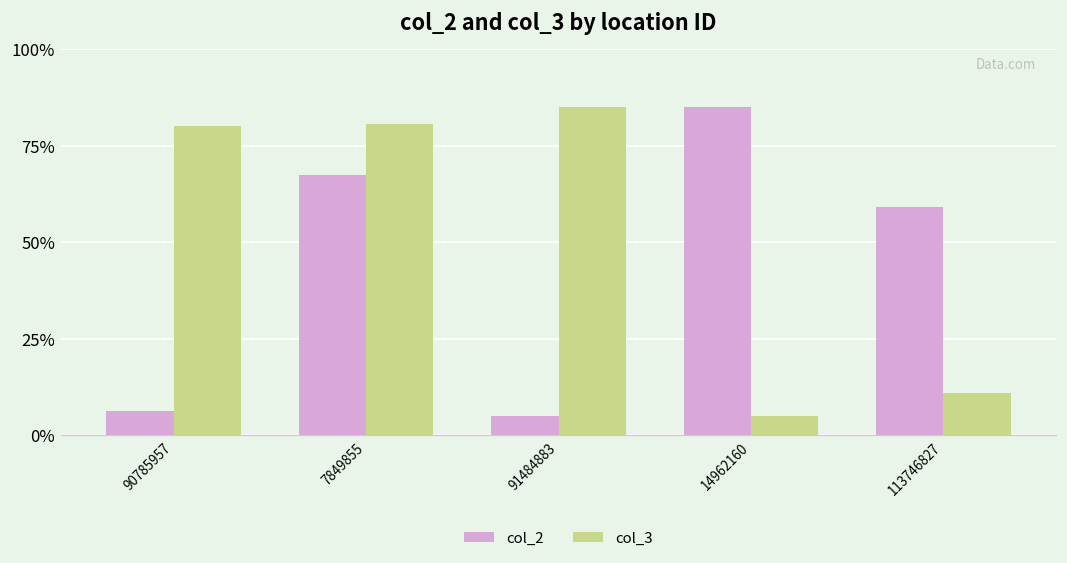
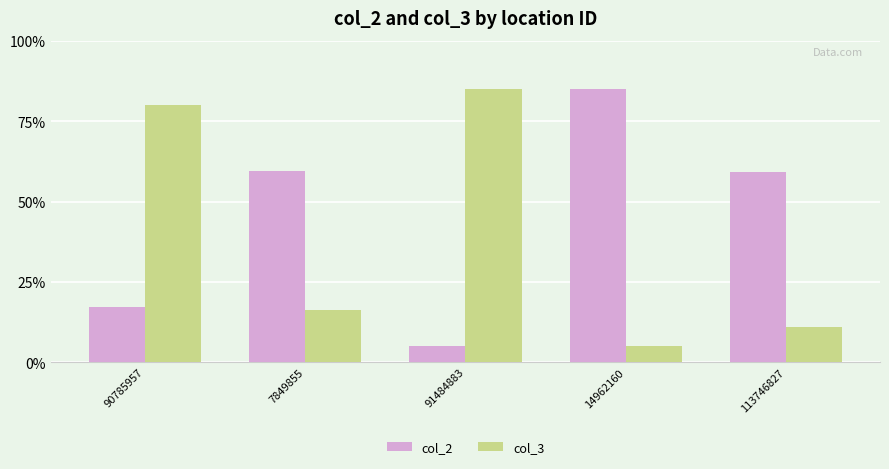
  {
    "col_2": {
-     "90785957": "6%",
-     "7849855": "68%",
+     "90785957": "17%",
+     "7849855": "60%",
      "91484883": "5%",
      "14962160": "85%",
      "113746827": "59%"
    },
    "col_3": {
      "90785957": "80%",
-     "7849855": "81%",
+     "7849855": "16%",
      "91484883": "85%",
      "14962160": "5%",
      "113746827": "11%"
    }
  }
